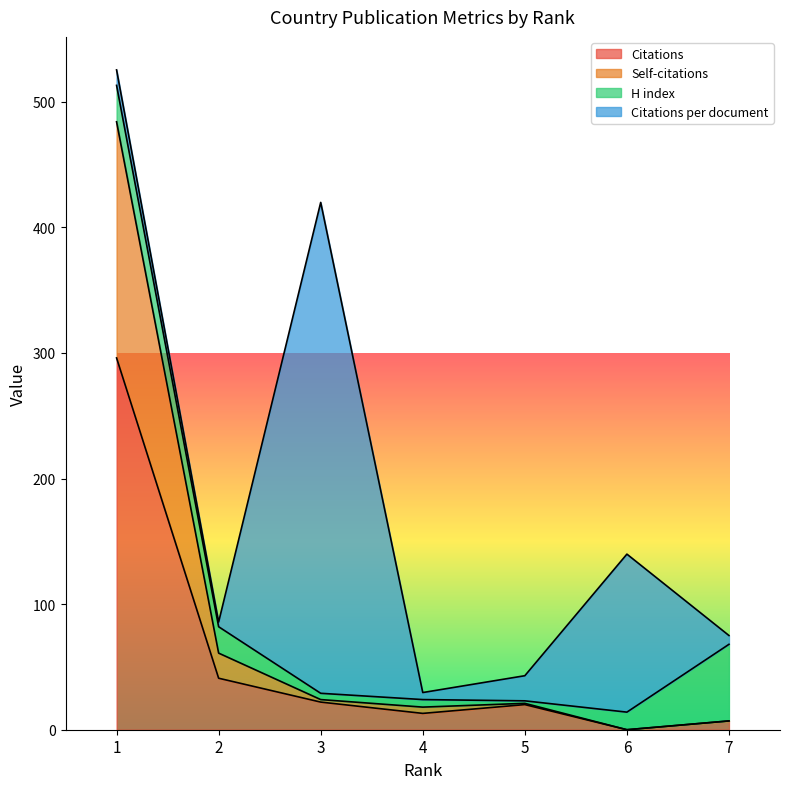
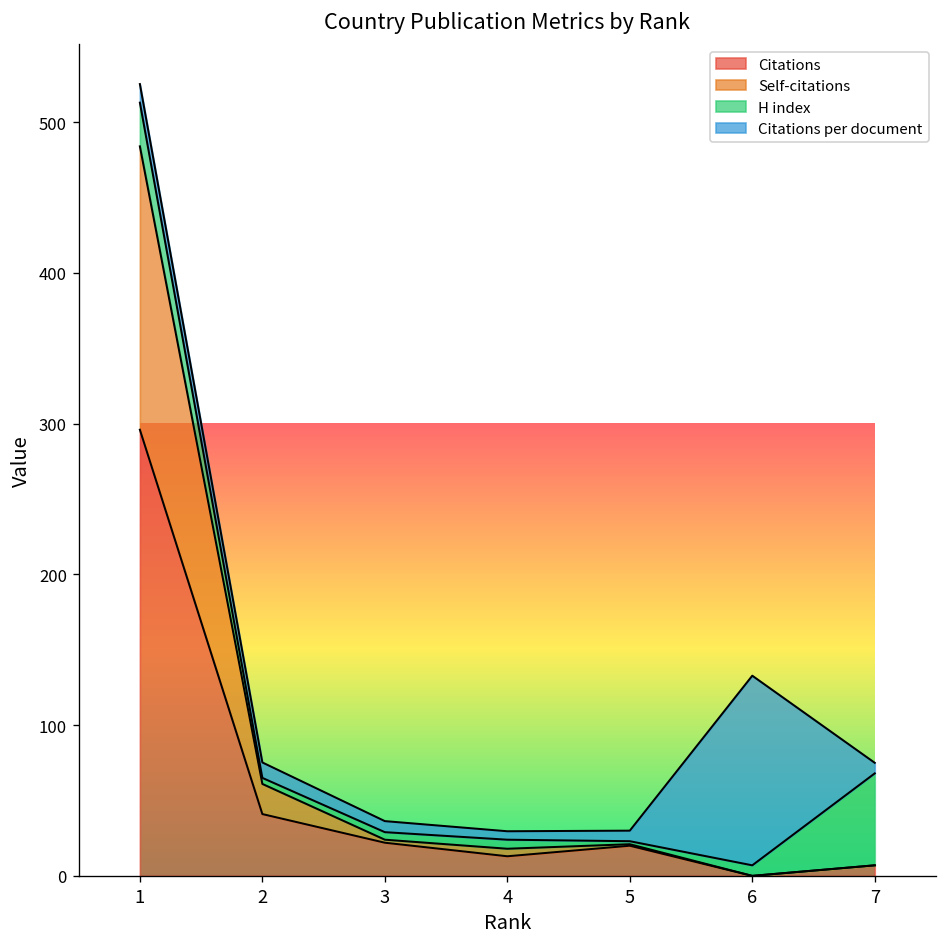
  {
    "H index": {
      "1": 29,
-     "2": 21,
+     "2": 4,
      "3": 5,
      "4": 6,
-     "6": 14,
+     "6": 7,
      "7": 61
    },
    "Citations per document": {
      "1": 12,
-     "2": 4,
-     "3": 391,
+     "2": 10,
+     "3": 7,
      "4": 6,
-     "5": 20,
+     "5": 7,
      "6": 126,
      "7": 7
    }
  }
